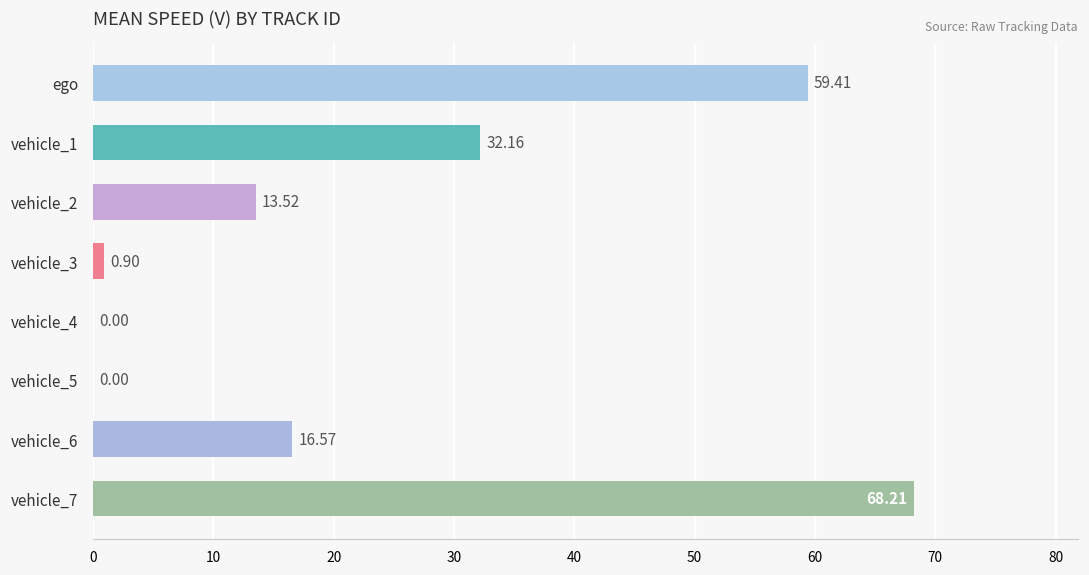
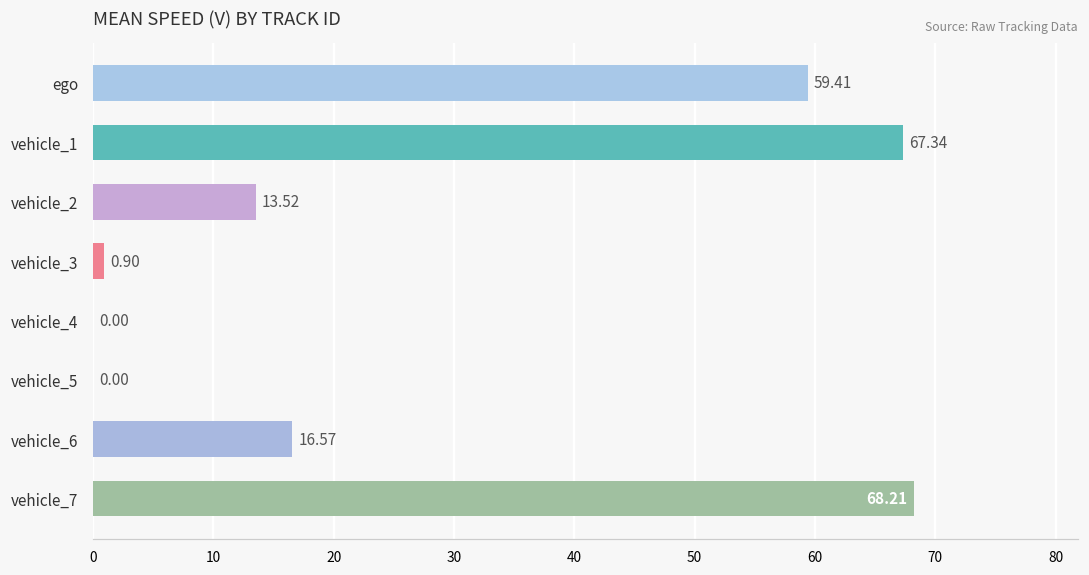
  {
    "ego": 59.41,
-   "vehicle_1": 32.16,
+   "vehicle_1": 67.34,
    "vehicle_2": 13.52,
    "vehicle_3": 0.90,
    "vehicle_4": 0.00,
    "vehicle_5": 0.00,
    "vehicle_6": 16.57,
    "vehicle_7": 68.21
  }
